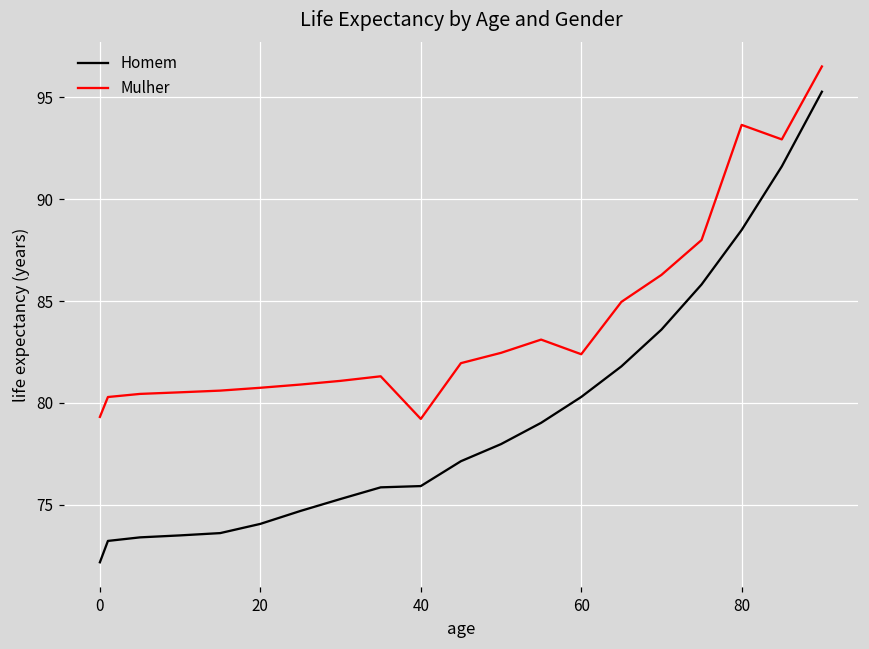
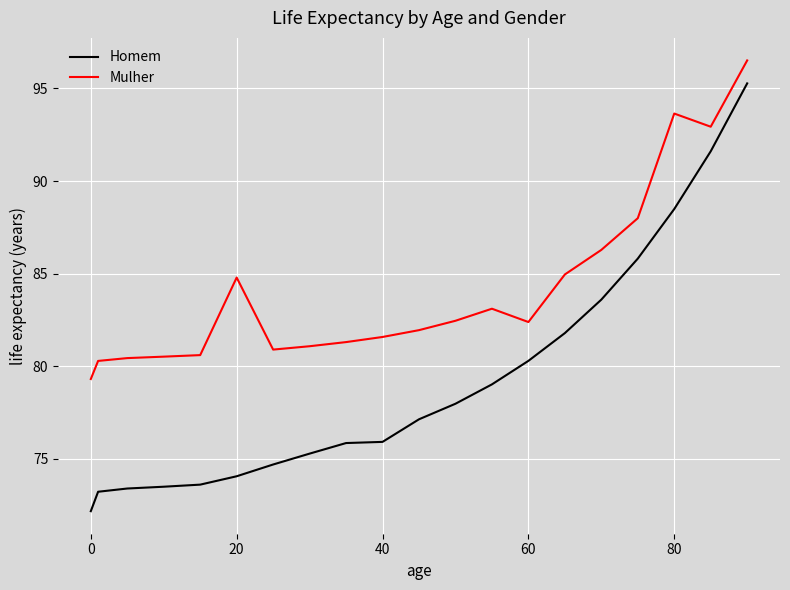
  {
    "Homem": {
      "0": 72.2,
      "20": 74.1,
      "40": 75.9,
      "60": 80.3,
      "80": 88.5
    },
    "Mulher": {
      "0": 79.3,
-     "20": 80.7,
-     "40": 79.2,
+     "20": 84.8,
+     "40": 81.6,
      "60": 82.4,
      "80": 93.6
    }
  }
